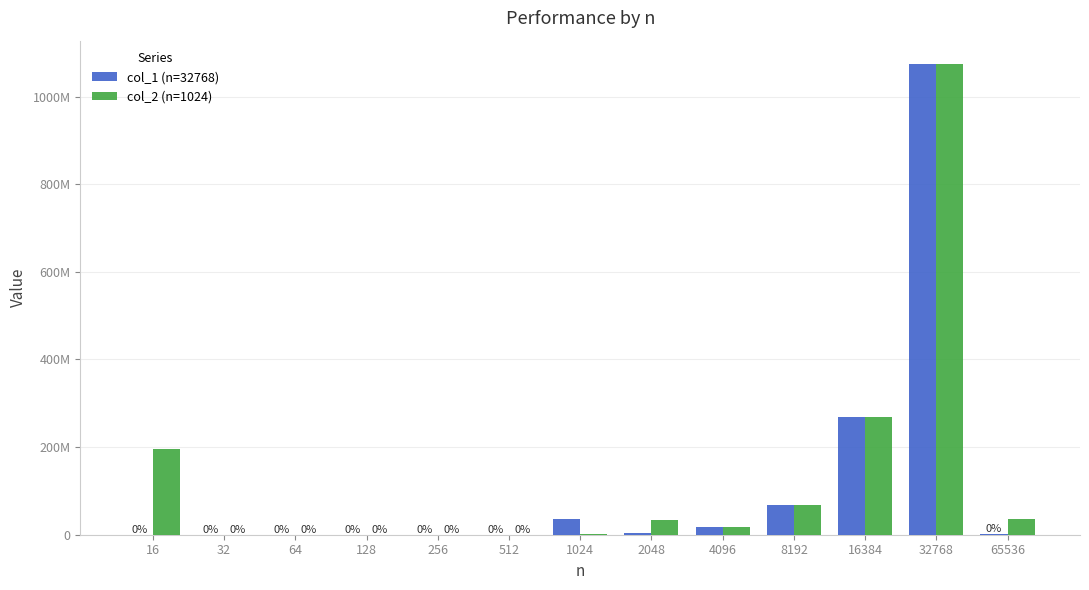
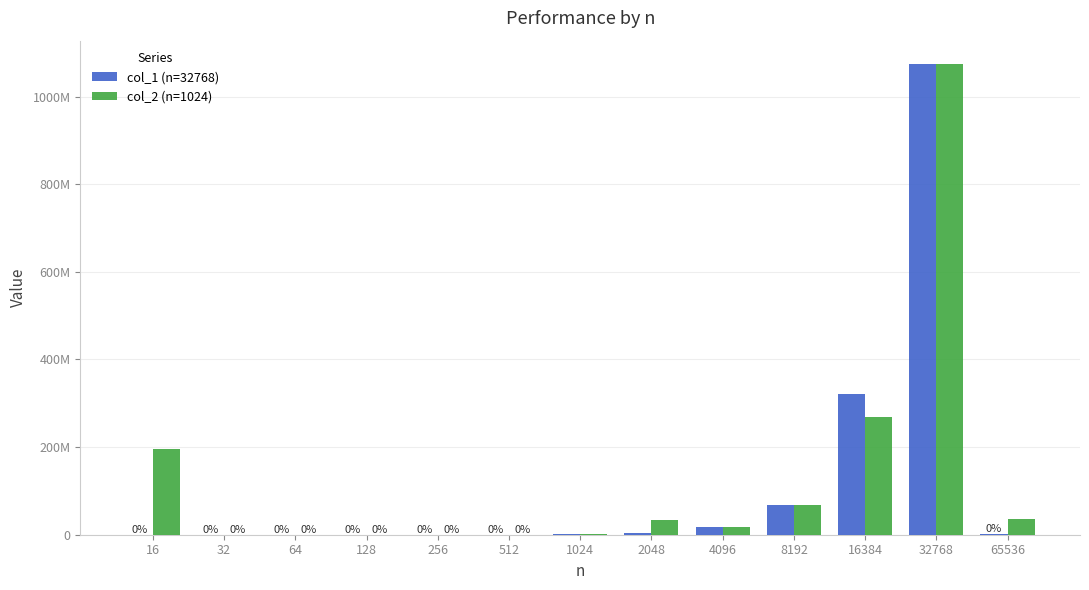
  {
    "col_1 (n=32768)": {
-     "1024": 40000000,
+     "1024": 0,
      "4096": 20000000,
      "8192": 70000000,
-     "16384": 270000000,
+     "16384": 320000000,
      "32768": 1070000000
    },
    "col_2 (n=1024)": {
      "16": 190000000,
      "2048": 30000000,
      "4096": 20000000,
      "8192": 70000000,
      "16384": 270000000,
      "32768": 1070000000,
      "65536": 40000000
    }
  }
